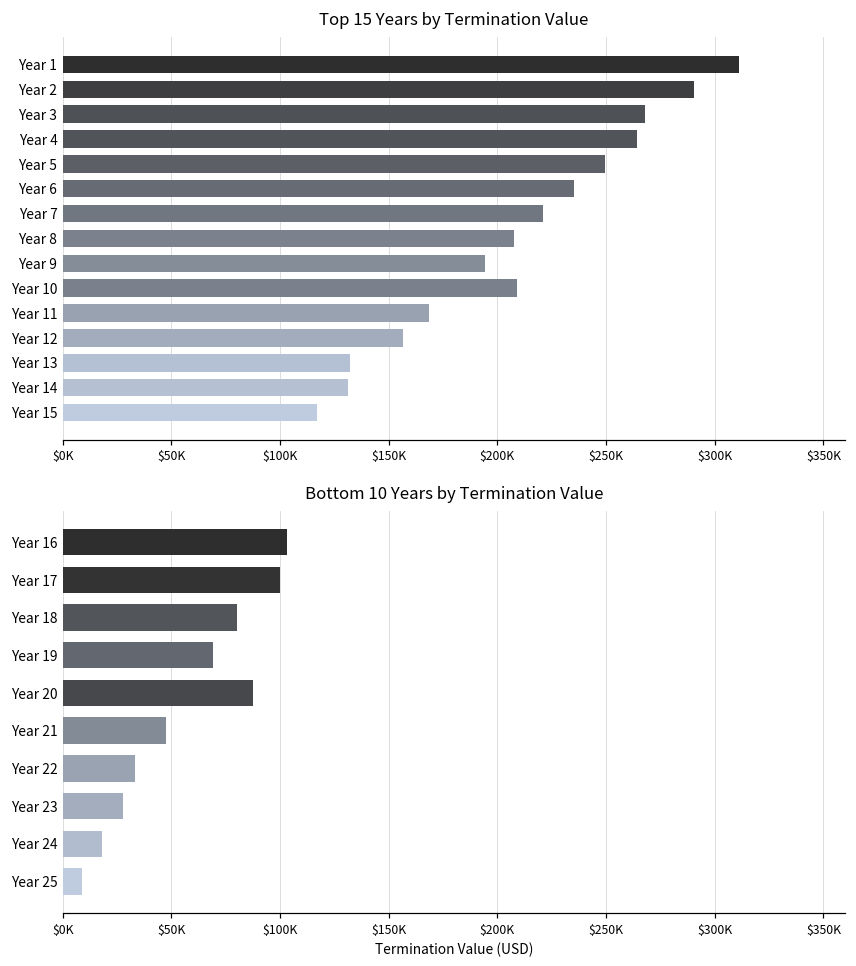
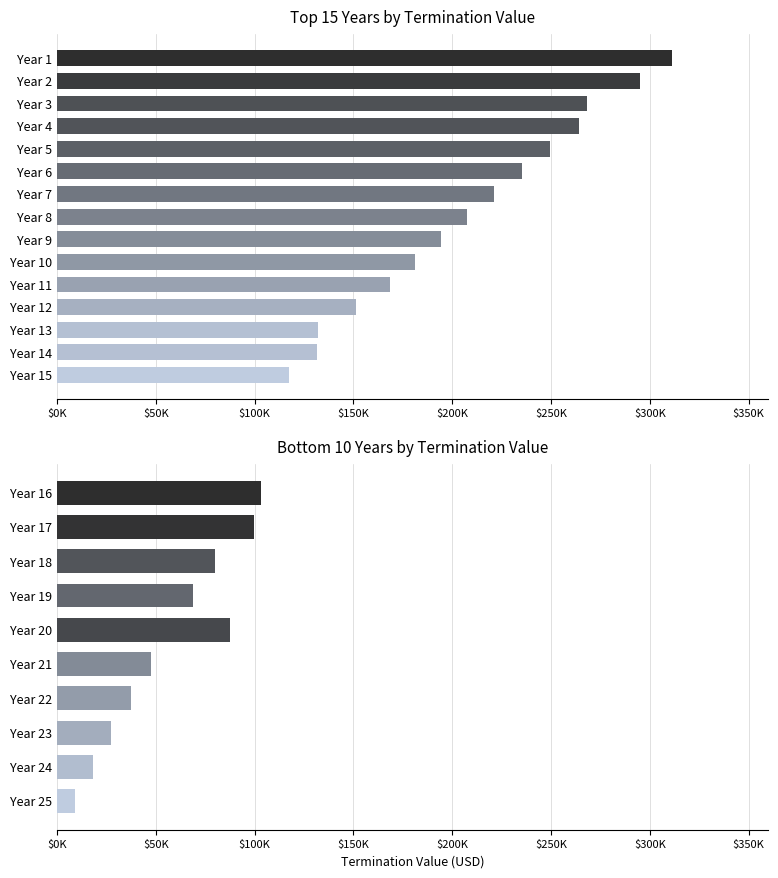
  {
    "Top 15 Years by Termination Value": {
      "Year 1": "$311000",
-     "Year 2": "$290000",
+     "Year 2": "$295000",
      "Year 3": "$268000",
      "Year 4": "$264000",
      "Year 5": "$250000",
      "Year 6": "$235000",
      "Year 7": "$221000",
      "Year 8": "$208000",
      "Year 9": "$194000",
-     "Year 10": "$209000",
+     "Year 10": "$181000",
      "Year 11": "$169000",
-     "Year 12": "$156000",
+     "Year 12": "$151000",
      "Year 13": "$132000",
      "Year 14": "$131000",
      "Year 15": "$117000"
    },
    "Bottom 10 Years by Termination Value": {
      "Year 16": "$103000",
      "Year 17": "$100000",
      "Year 18": "$80000",
      "Year 19": "$69000",
      "Year 20": "$88000",
      "Year 21": "$48000",
-     "Year 22": "$33000",
+     "Year 22": "$37000",
      "Year 23": "$28000",
      "Year 24": "$18000",
      "Year 25": "$9000"
    }
  }
